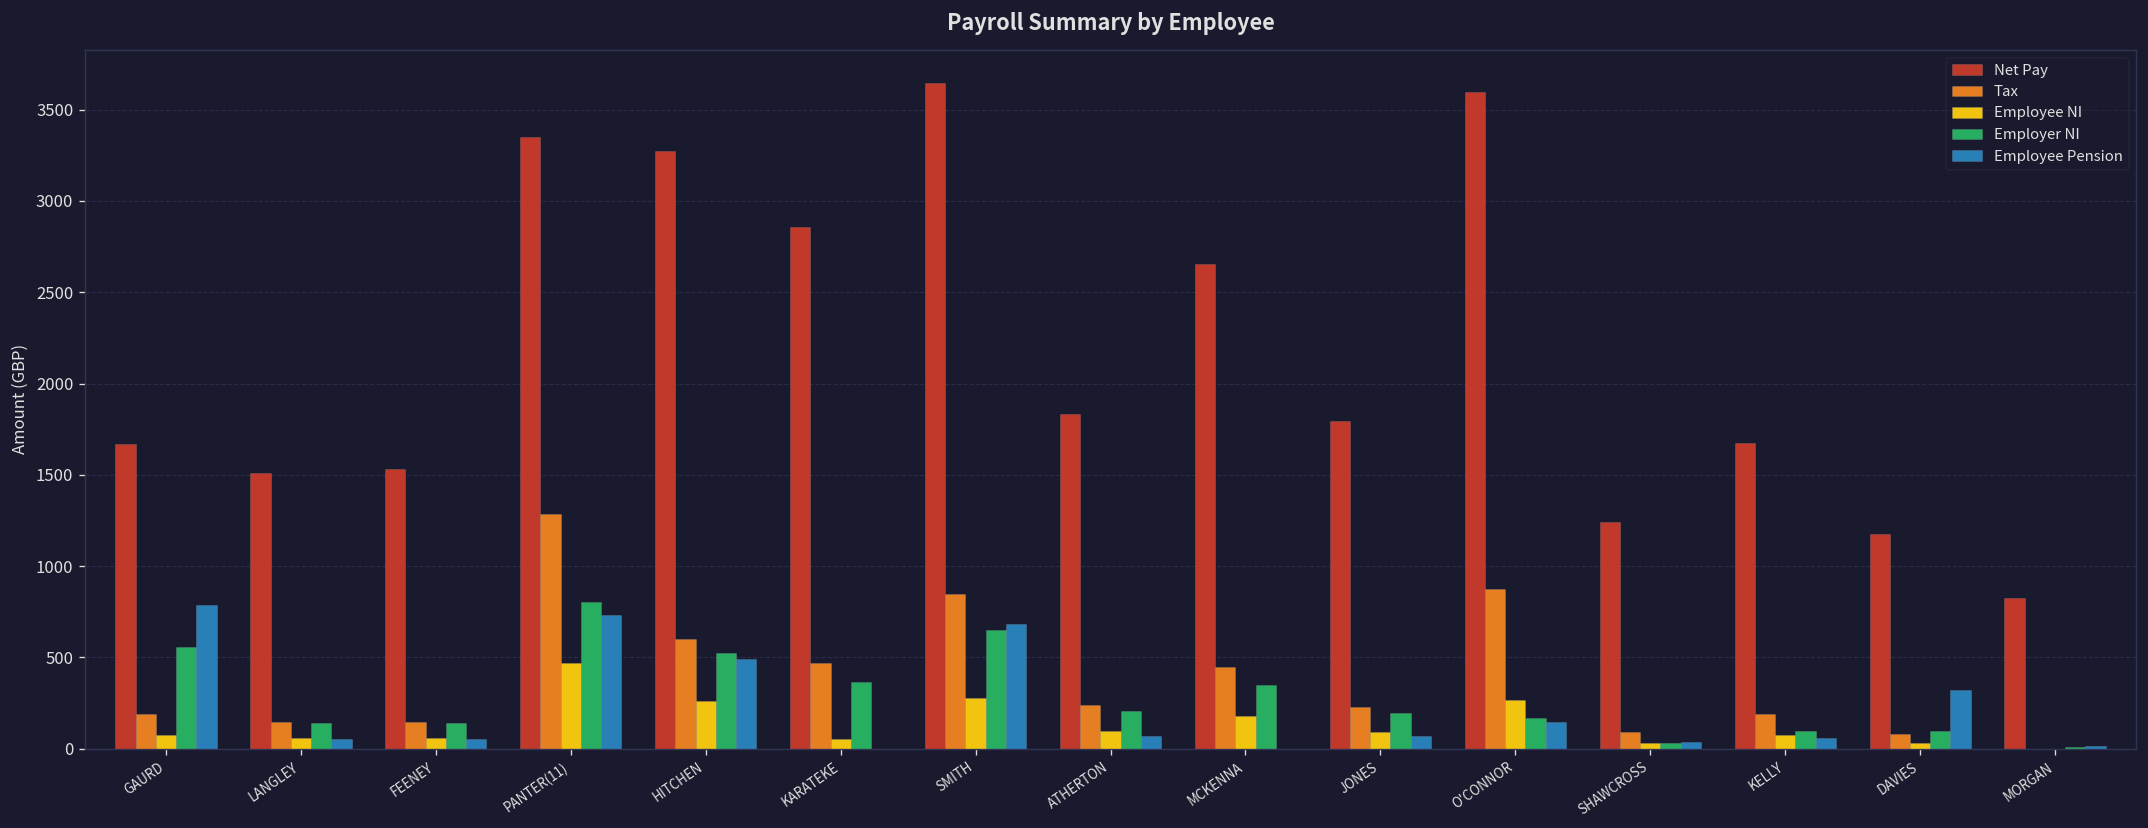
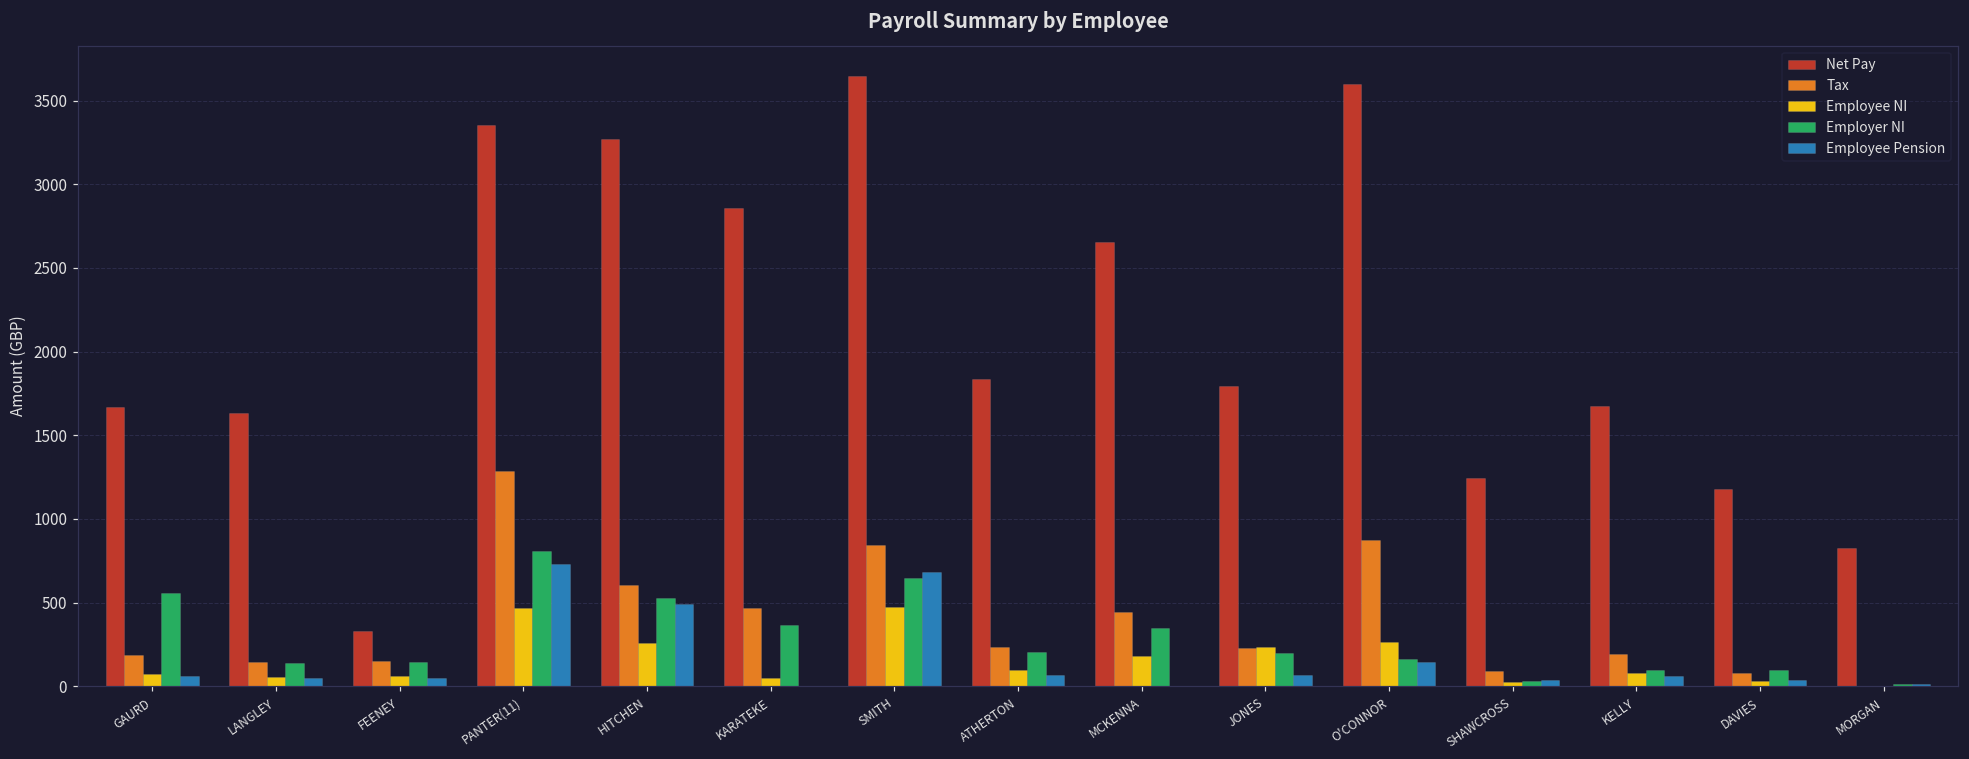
  {
    "Net Pay": {
      "GAURD": 1670,
-     "LANGLEY": 1510,
-     "FEENEY": 1530,
+     "LANGLEY": 1630,
+     "FEENEY": 330,
      "PANTER(11)": 3350,
      "HITCHEN": 3270,
      "KARATEKE": 2860,
      "SMITH": 3640,
      "ATHERTON": 1830,
      "MCKENNA": 2660,
      "JONES": 1790,
      "O'CONNOR": 3600,
      "SHAWCROSS": 1240,
      "KELLY": 1680,
      "DAVIES": 1180,
      "MORGAN": 820
    },
    "Tax": {
      "GAURD": 190,
      "LANGLEY": 140,
      "FEENEY": 150,
      "PANTER(11)": 1290,
      "HITCHEN": 600,
      "KARATEKE": 470,
      "SMITH": 840,
      "ATHERTON": 240,
      "MCKENNA": 450,
      "JONES": 230,
      "O'CONNOR": 870,
      "SHAWCROSS": 90,
      "KELLY": 190,
      "DAVIES": 80,
      "MORGAN": 0
    },
    "Employee NI": {
      "GAURD": 80,
      "LANGLEY": 60,
      "FEENEY": 60,
      "PANTER(11)": 470,
      "HITCHEN": 260,
      "KARATEKE": 50,
-     "SMITH": 280,
+     "SMITH": 470,
      "ATHERTON": 100,
      "MCKENNA": 180,
-     "JONES": 90,
+     "JONES": 230,
      "O'CONNOR": 270,
      "SHAWCROSS": 30,
      "KELLY": 80,
      "DAVIES": 30,
      "MORGAN": 0
    },
    "Employer NI": {
      "GAURD": 560,
      "LANGLEY": 140,
      "FEENEY": 140,
      "PANTER(11)": 810,
      "HITCHEN": 530,
      "KARATEKE": 360,
      "SMITH": 650,
      "ATHERTON": 200,
      "MCKENNA": 350,
      "JONES": 200,
      "O'CONNOR": 170,
      "SHAWCROSS": 30,
      "KELLY": 90,
      "DAVIES": 90
    },
    "Employee Pension": {
-     "GAURD": 790,
+     "GAURD": 60,
      "LANGLEY": 50,
      "FEENEY": 50,
      "PANTER(11)": 730,
      "HITCHEN": 490,
      "KARATEKE": 0,
      "SMITH": 680,
      "ATHERTON": 70,
      "MCKENNA": 0,
      "JONES": 70,
      "O'CONNOR": 150,
      "SHAWCROSS": 40,
      "KELLY": 60,
-     "DAVIES": 320
+     "DAVIES": 40
    }
  }
